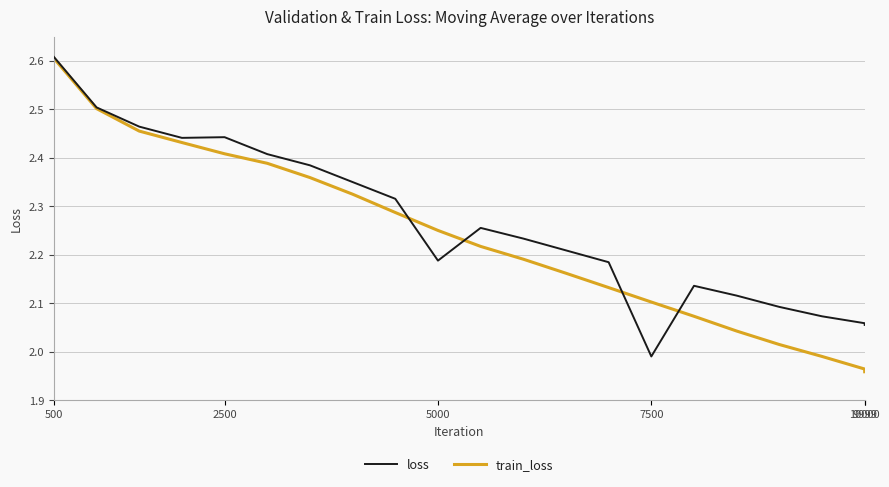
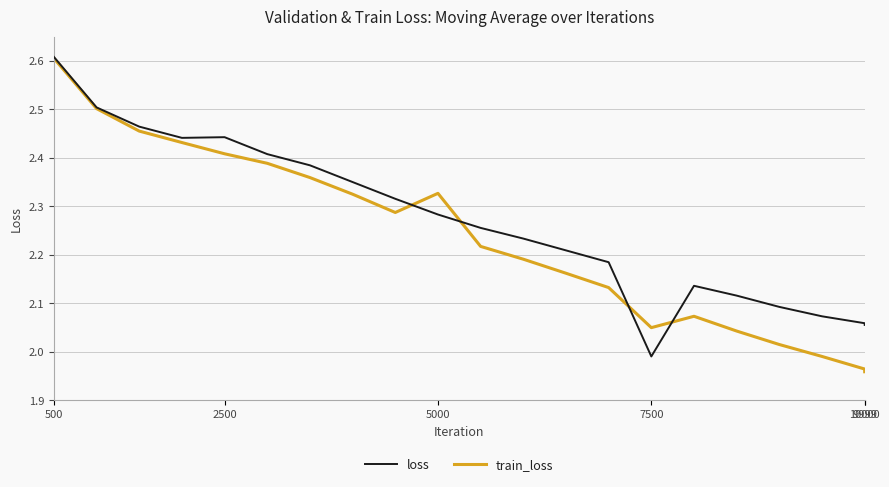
  {
    "loss": {
      "2500": 2.44,
-     "5000": 2.19,
+     "5000": 2.28,
      "7500": 1.99
    },
    "train_loss": {
      "2500": 2.41,
-     "5000": 2.25,
-     "7500": 2.10
+     "5000": 2.33,
+     "7500": 2.05
    }
  }
